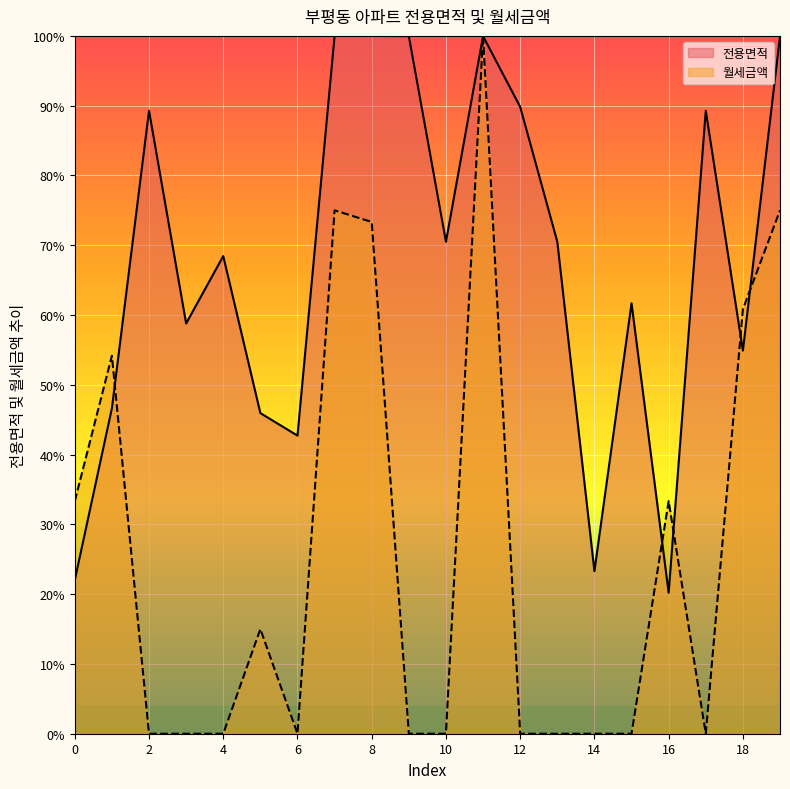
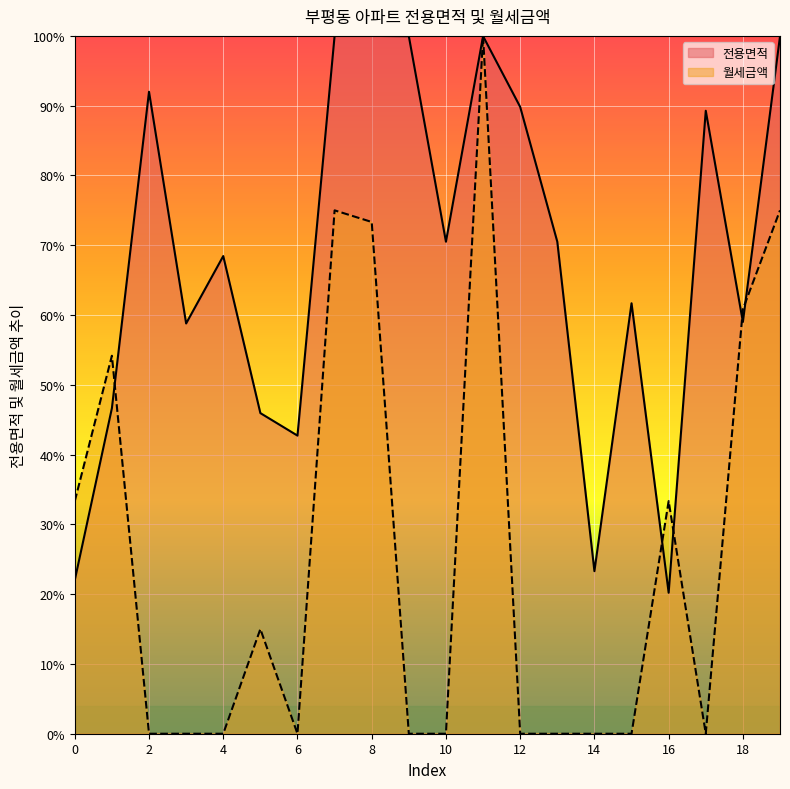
  {
    "전용면적": {
      "0": "22%",
-     "2": "89%",
+     "2": "92%",
      "4": "68%",
      "6": "43%",
      "8": "100%",
      "10": "71%",
      "12": "90%",
      "14": "23%",
      "16": "20%",
-     "18": "55%"
+     "18": "59%"
    },
    "월세금액": {
      "0": "33%",
      "8": "73%",
      "16": "33%",
      "18": "61%"
    }
  }
